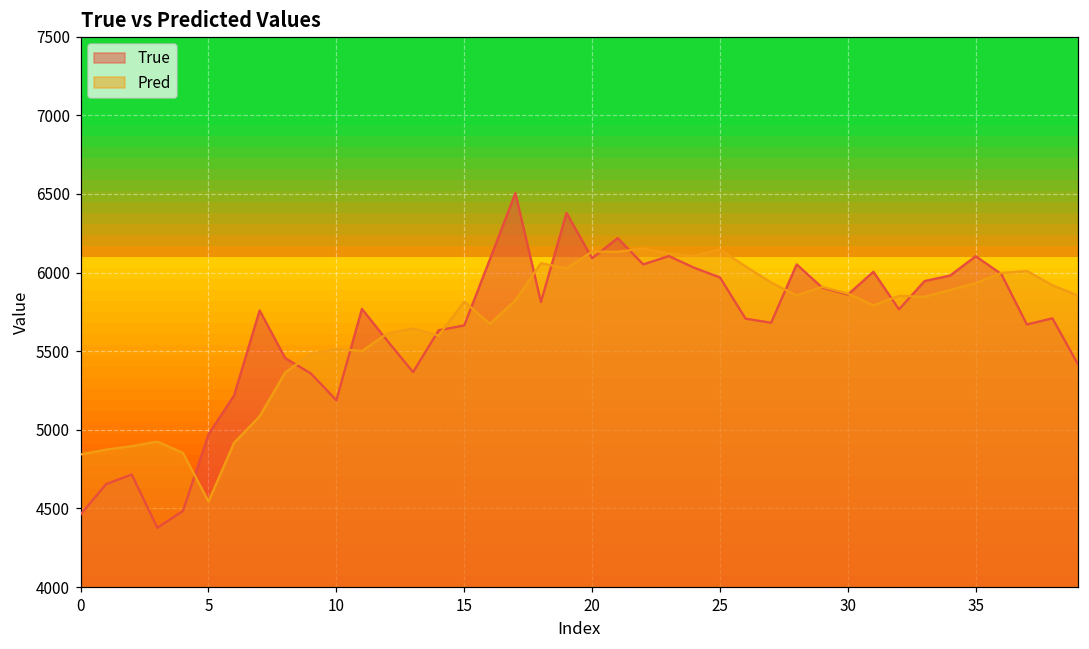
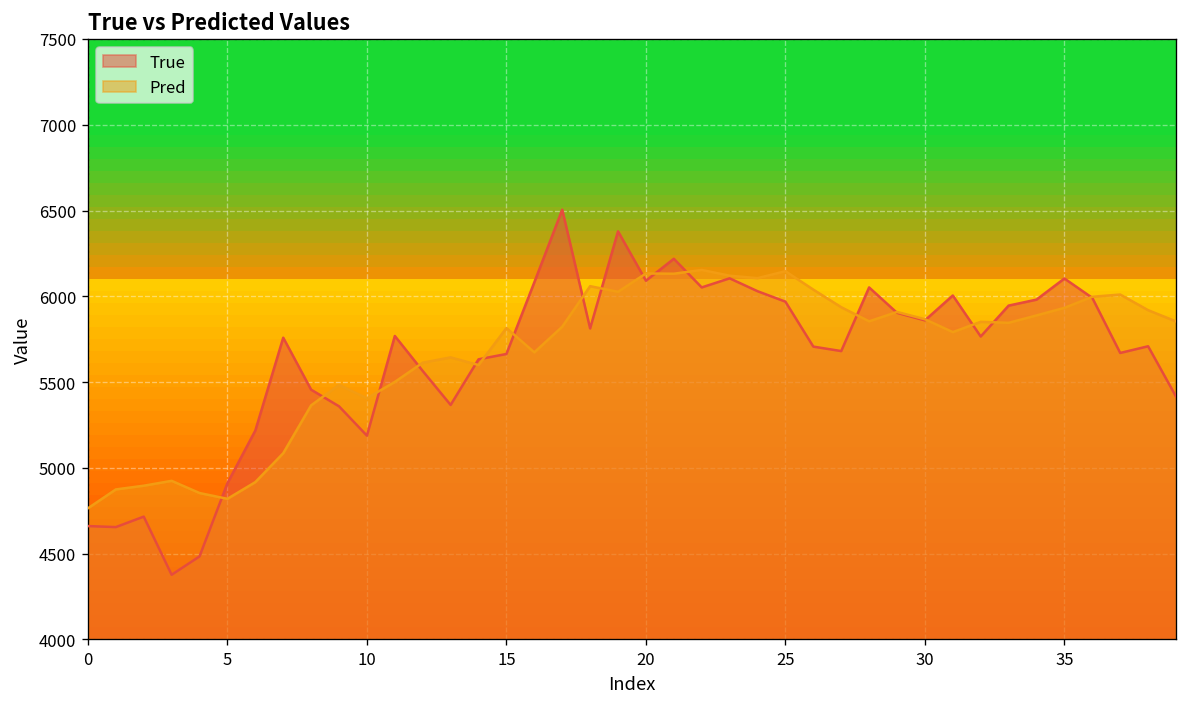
  {
    "True": {
-     "0": 4460,
-     "5": 4970,
+     "0": 4660,
+     "5": 4910,
      "10": 5190,
      "15": 5660,
      "20": 6090,
      "25": 5970,
      "35": 6100
    },
    "Pred": {
-     "0": 4840,
-     "5": 4540,
-     "10": 5510,
+     "0": 4760,
+     "5": 4820,
+     "10": 5410,
      "15": 5820,
      "20": 6130,
      "25": 6150,
      "35": 5930
    }
  }
